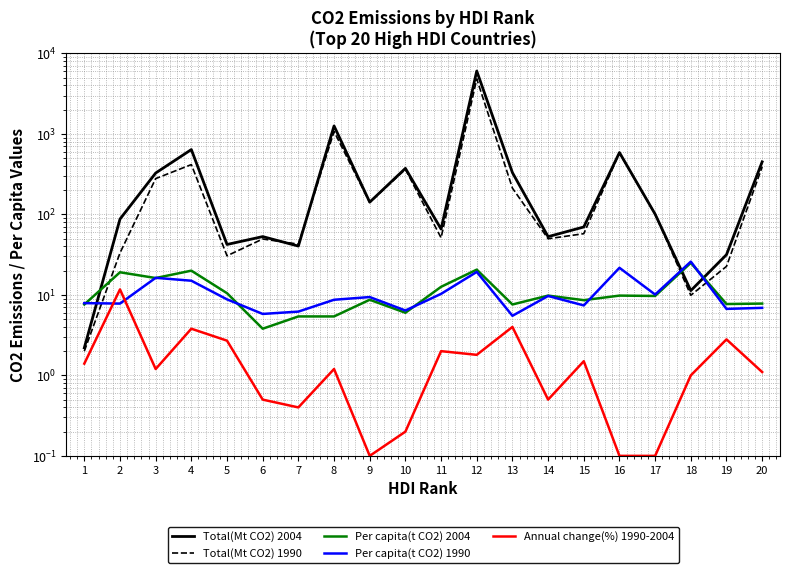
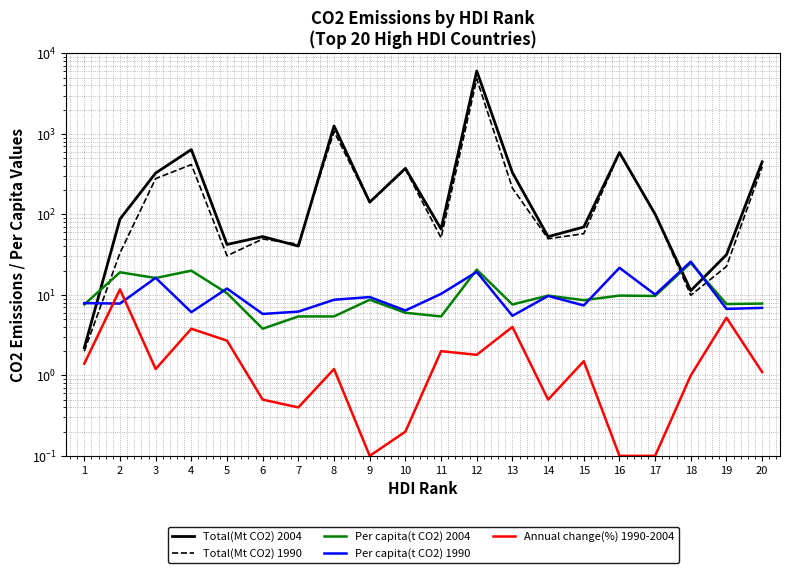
  {
    "Per capita(t CO2) 2004": {
      "2": 19,
      "4": 20,
      "5": 11,
      "6": 4,
      "7": 5,
      "8": 5,
      "9": 9,
-     "11": 13,
+     "11": 5,
      "13": 8,
      "15": 9,
      "16": 10,
      "19": 8,
      "20": 8
    },
    "Per capita(t CO2) 1990": {
      "2": 8,
-     "4": 15,
-     "5": 9,
+     "4": 6,
+     "5": 12,
      "6": 6,
      "7": 6,
      "8": 9,
      "9": 9,
      "11": 10,
      "13": 6,
      "15": 7,
      "16": 22,
      "19": 7,
      "20": 7
    },
    "Annual change(%) 1990-2004": {
      "1": 1.4,
      "2": 12,
      "3": 1.2,
      "4": 4,
      "5": 2.7,
      "6": 0.5,
      "7": 0.4,
      "8": 1.2,
      "9": 0.1,
      "10": 0.2,
      "11": 2.0,
      "12": 1.8,
      "13": 4,
      "14": 0.5,
      "15": 1.5,
      "16": 0.1,
      "17": 0.1,
      "18": 1.0,
-     "19": 2.8,
+     "19": 5,
      "20": 1.1
    }
  }
